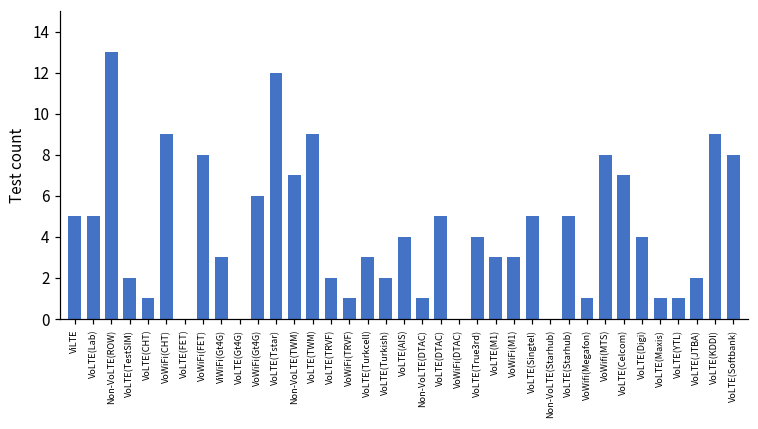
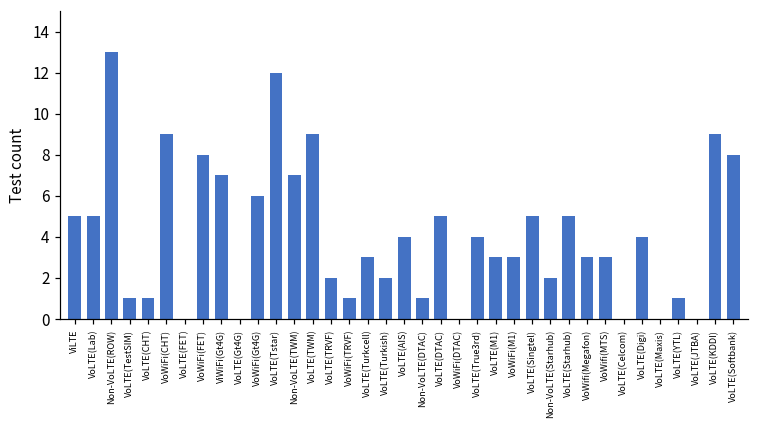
  {
    "ViLTE": 5,
    "VoLTE(Lab)": 5,
    "Non-VoLTE(ROW)": 13,
-   "VoLTE(TestSIM)": 2,
+   "VoLTE(TestSIM)": 1,
    "VoLTE(CHT)": 1,
    "VoWiFi(CHT)": 9,
    "VoLTE(FET)": 0,
    "VoWiFi(FET)": 8,
-   "ViWiFi(Gt4G)": 3,
+   "ViWiFi(Gt4G)": 7,
    "VoLTE(Gt4G)": 0,
    "VoWiFi(Gt4G)": 6,
    "VoLTE(Tstar)": 12,
    "Non-VoLTE(TWM)": 7,
    "VoLTE(TWM)": 9,
    "VoLTE(TRVF)": 2,
    "VoWiFi(TRVF)": 1,
    "VoLTE(Turkcell)": 3,
    "VoLTE(Turkish)": 2,
    "VoLTE(AIS)": 4,
    "Non-VoLTE(DTAC)": 1,
    "VoLTE(DTAC)": 5,
    "VoWiFi(DTAC)": 0,
    "VoLTE(True3rd)": 4,
    "VoLTE(M1)": 3,
    "VoWiFi(M1)": 3,
    "VoLTE(Singtel)": 5,
-   "Non-VoLTE(Starhub)": 0,
+   "Non-VoLTE(Starhub)": 2,
    "VoLTE(Starhub)": 5,
-   "VoWifi(Megafon)": 1,
-   "VoWifi(MTS)": 8,
-   "VoLTE(Celcom)": 7,
+   "VoWifi(Megafon)": 3,
+   "VoWifi(MTS)": 3,
+   "VoLTE(Celcom)": 0,
    "VoLTE(Digi)": 4,
-   "VoLTE(Maxis)": 1,
+   "VoLTE(Maxis)": 0,
    "VoLTE(YTL)": 1,
-   "VoLTE(JTBA)": 2,
+   "VoLTE(JTBA)": 0,
    "VoLTE(KDDI)": 9,
    "VoLTE(Softbank)": 8
  }
